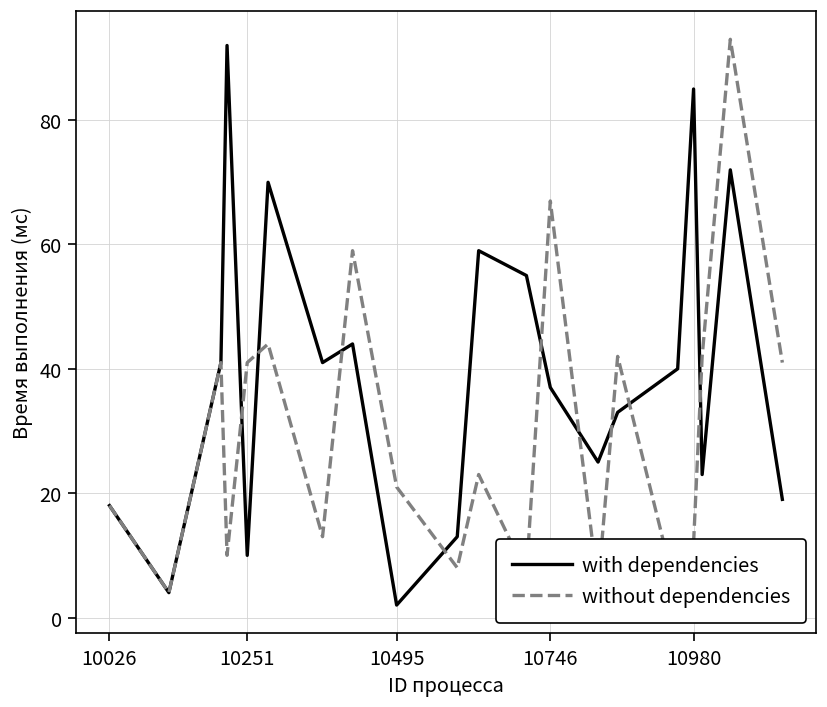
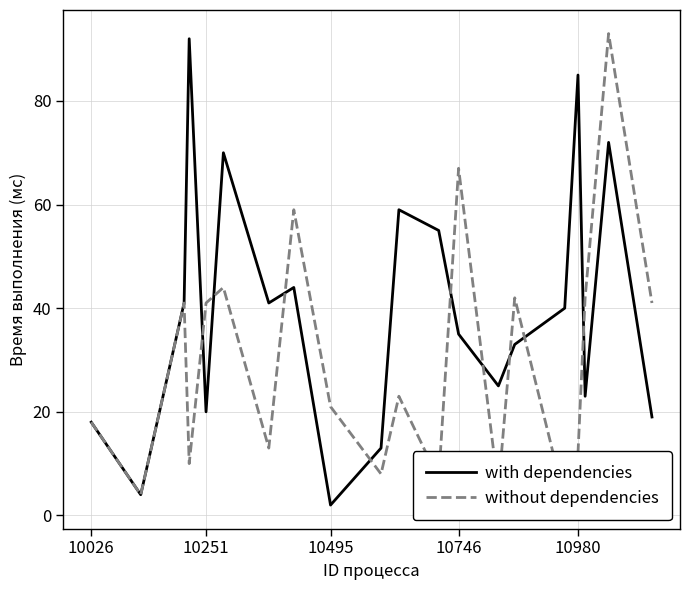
  {
    "with dependencies": {
-     "10251": 10,
+     "10251": 20,
      "10495": 2,
-     "10746": 37,
+     "10746": 35,
      "10980": 85
    },
    "without dependencies": {
      "10251": 41,
      "10495": 21,
      "10746": 67
    }
  }
